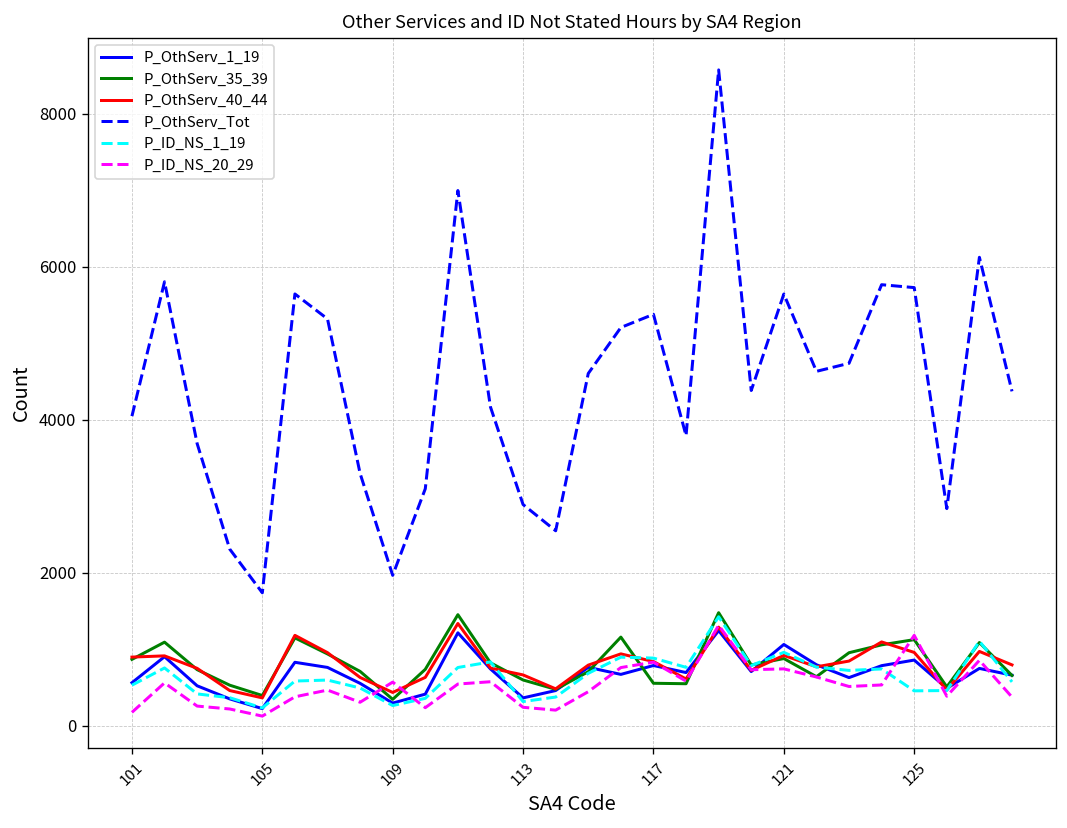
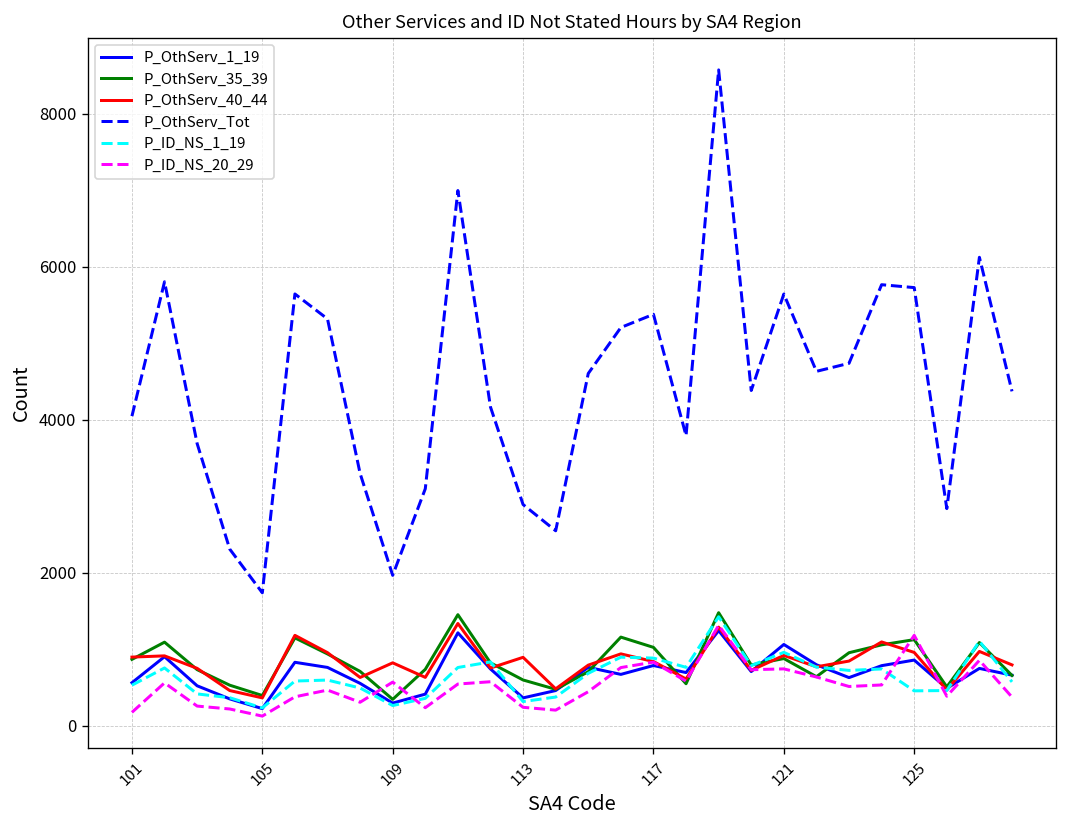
  {
    "P_OthServ_35_39": {
      "109": 300,
      "113": 600,
-     "117": 600,
+     "117": 1000,
      "121": 900,
      "125": 1100
    },
    "P_OthServ_40_44": {
-     "109": 400,
-     "113": 700,
+     "109": 800,
+     "113": 900,
      "121": 900,
      "125": 1000
    },
    "P_ID_NS_1_19": {
      "113": 300,
      "117": 900,
      "121": 1000,
      "125": 500
    },
    "P_ID_NS_20_29": {
      "101": 200,
      "105": 100,
      "109": 600,
      "113": 200,
      "121": 700,
      "125": 1200
    }
  }
